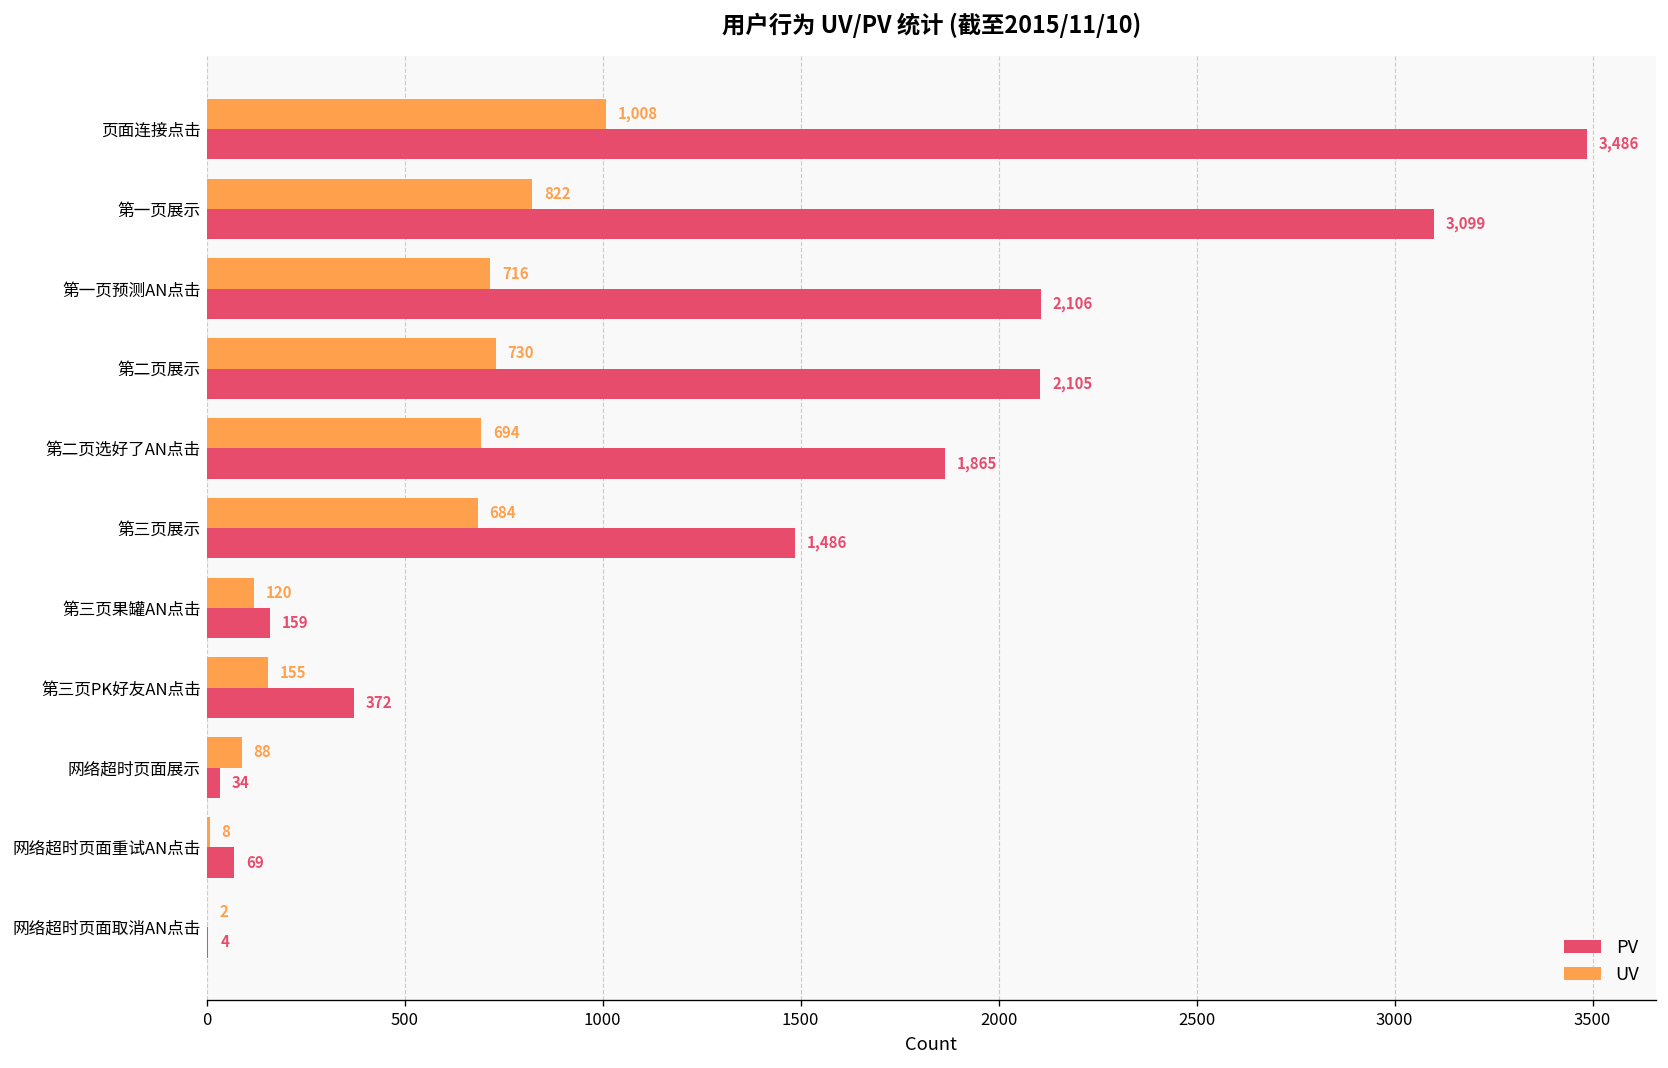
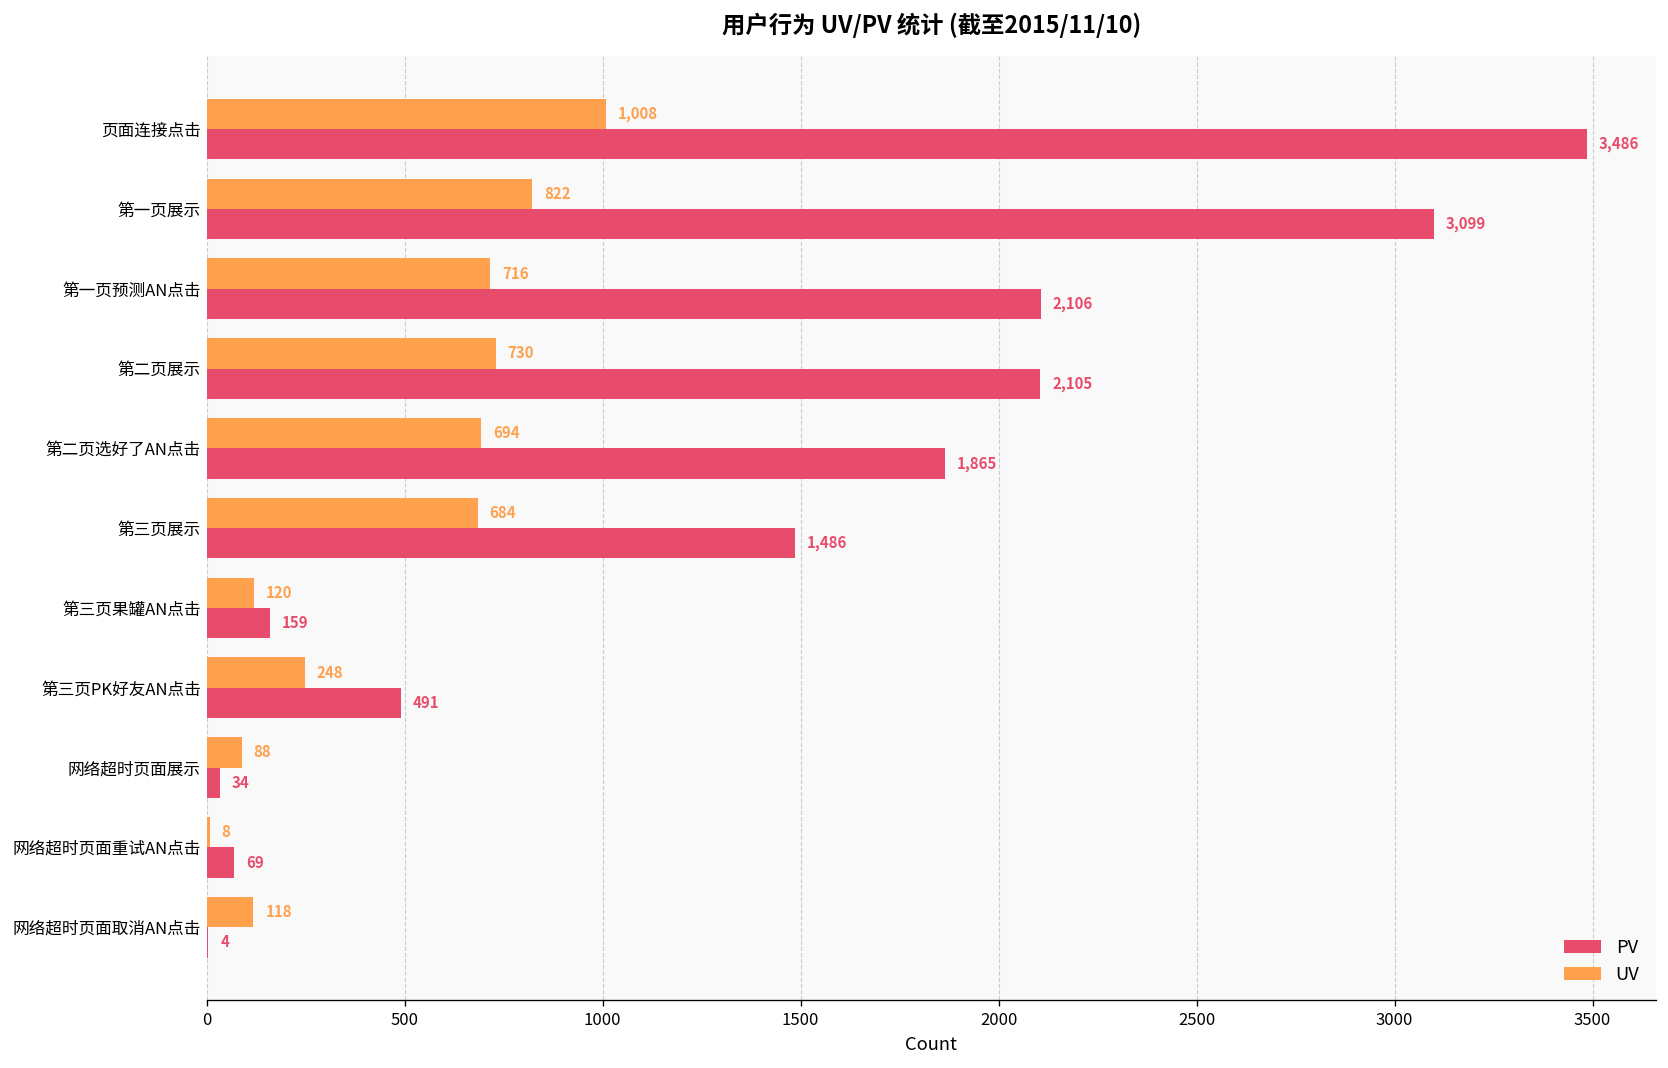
  {
    "PV": {
      "页面连接点击": "3,486",
      "第一页展示": "3,099",
      "第一页预测AN点击": "2,106",
      "第二页展示": "2,105",
      "第二页选好了AN点击": "1,865",
      "第三页展示": "1,486",
      "第三页果罐AN点击": "159",
-     "第三页PK好友AN点击": "372",
+     "第三页PK好友AN点击": "491",
      "网络超时页面展示": "34",
      "网络超时页面重试AN点击": "69",
      "网络超时页面取消AN点击": "4"
    },
    "UV": {
      "页面连接点击": "1,008",
      "第一页展示": "822",
      "第一页预测AN点击": "716",
      "第二页展示": "730",
      "第二页选好了AN点击": "694",
      "第三页展示": "684",
      "第三页果罐AN点击": "120",
-     "第三页PK好友AN点击": "155",
+     "第三页PK好友AN点击": "248",
      "网络超时页面展示": "88",
      "网络超时页面重试AN点击": "8",
-     "网络超时页面取消AN点击": "2"
+     "网络超时页面取消AN点击": "118"
    }
  }
